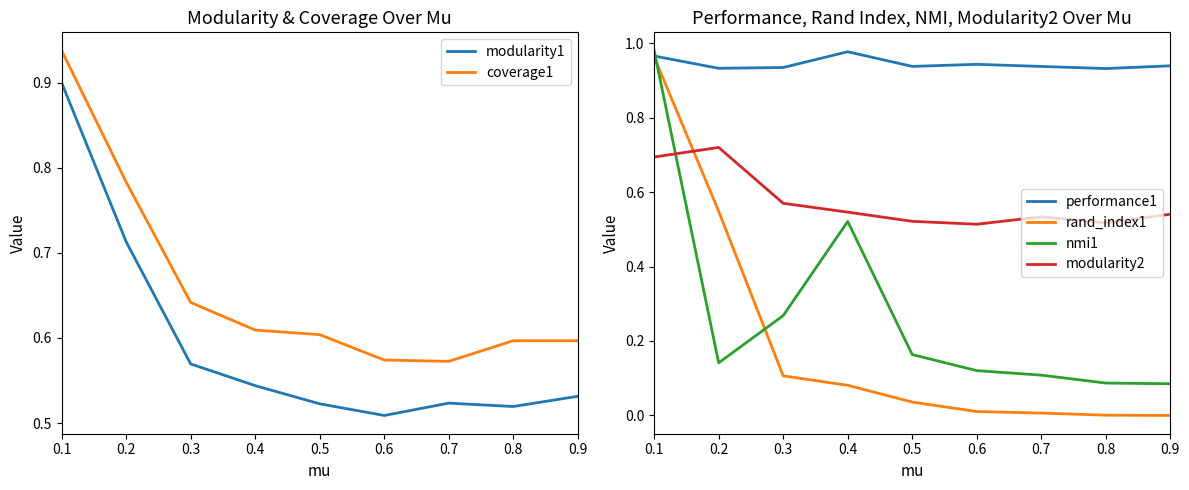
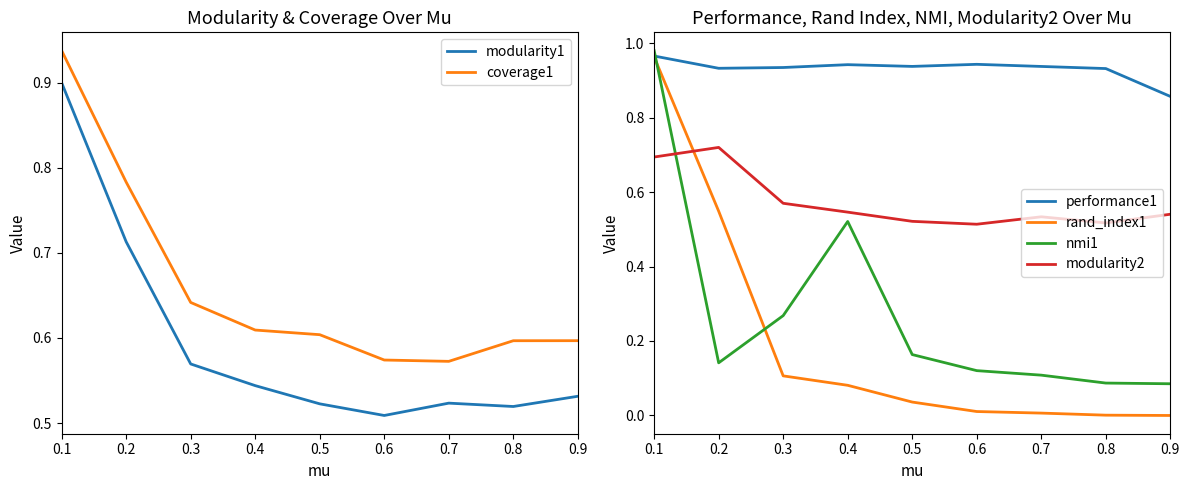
  {
    "Modularity & Coverage Over Mu": {
      "modularity1": {
        "0.1": 0.90,
        "0.2": 0.71,
        "0.3": 0.57,
        "0.4": 0.54,
        "0.5": 0.52,
        "0.6": 0.51,
        "0.7": 0.52,
        "0.8": 0.52,
        "0.9": 0.53
      },
      "coverage1": {
        "0.1": 0.94,
        "0.2": 0.78,
        "0.3": 0.64,
        "0.4": 0.61,
        "0.5": 0.60,
        "0.6": 0.57,
        "0.7": 0.57,
        "0.8": 0.60,
        "0.9": 0.60
      }
    },
    "Performance, Rand Index, NMI, Modularity2 Over Mu": {
      "performance1": {
        "0.2": 0.93,
        "0.3": 0.93,
-       "0.4": 0.98,
+       "0.4": 0.94,
        "0.5": 0.94,
        "0.6": 0.94,
        "0.7": 0.94,
        "0.8": 0.93,
-       "0.9": 0.94
+       "0.9": 0.86
      },
      "rand_index1": {
        "0.2": 0.55,
        "0.3": 0.11,
        "0.4": 0.08,
        "0.5": 0.04,
        "0.6": 0.01,
        "0.7": 0.01,
        "0.8": 0.00,
        "0.9": 0.00
      },
      "nmi1": {
        "0.1": 0.98,
        "0.2": 0.14,
        "0.3": 0.27,
        "0.4": 0.52,
        "0.5": 0.16,
        "0.6": 0.12,
        "0.7": 0.11,
        "0.8": 0.09,
        "0.9": 0.09
      },
      "modularity2": {
        "0.1": 0.69,
        "0.2": 0.72,
        "0.3": 0.57,
        "0.4": 0.55,
        "0.5": 0.52,
        "0.6": 0.51,
        "0.9": 0.54
      }
    }
  }
